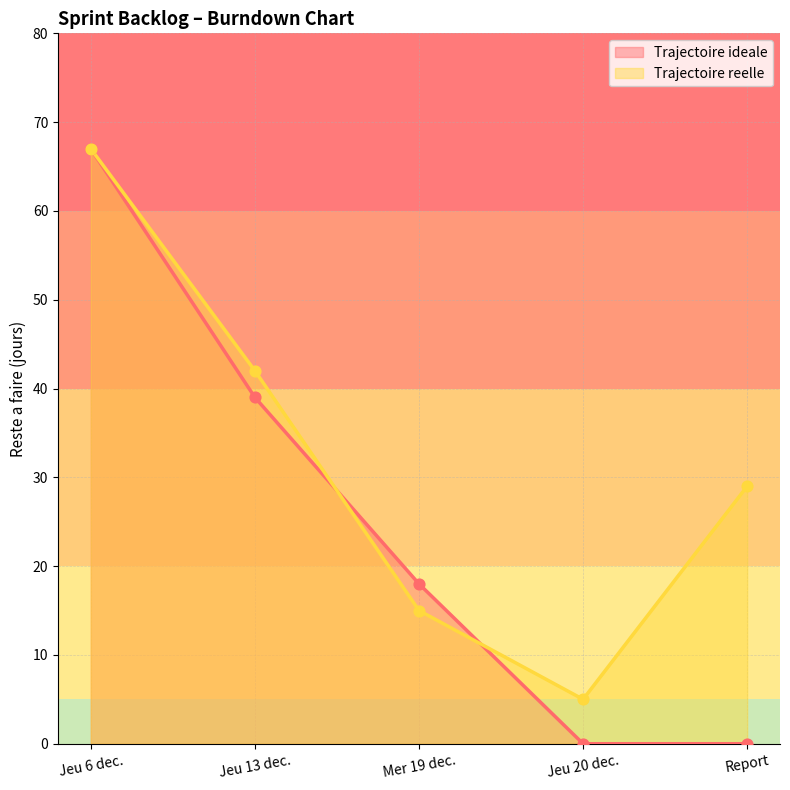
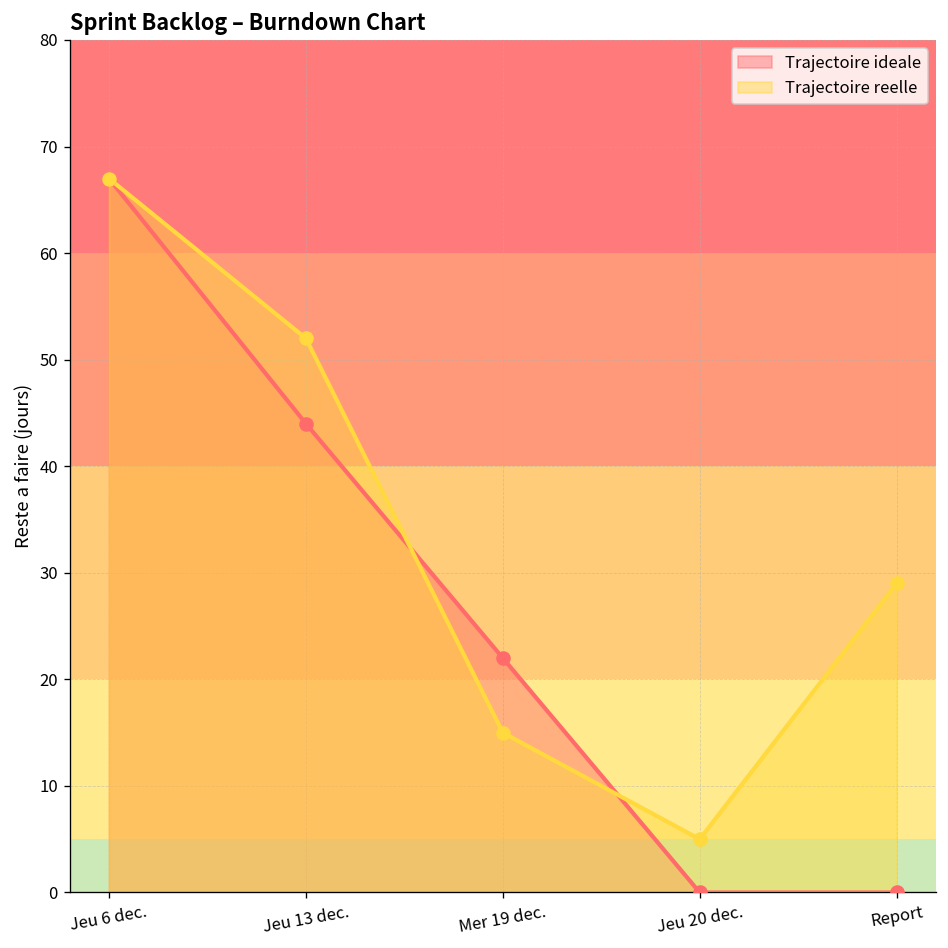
  {
    "Trajectoire ideale": {
-     "Jeu 13 dec.": 39,
-     "Mer 19 dec.": 18,
+     "Jeu 13 dec.": 44,
+     "Mer 19 dec.": 22,
      "Jeu 20 dec.": 0,
      "Report": 0
    },
    "Trajectoire reelle": {
-     "Jeu 13 dec.": 42,
+     "Jeu 13 dec.": 52,
      "Mer 19 dec.": 15,
      "Jeu 20 dec.": 5,
      "Report": 29
    }
  }
